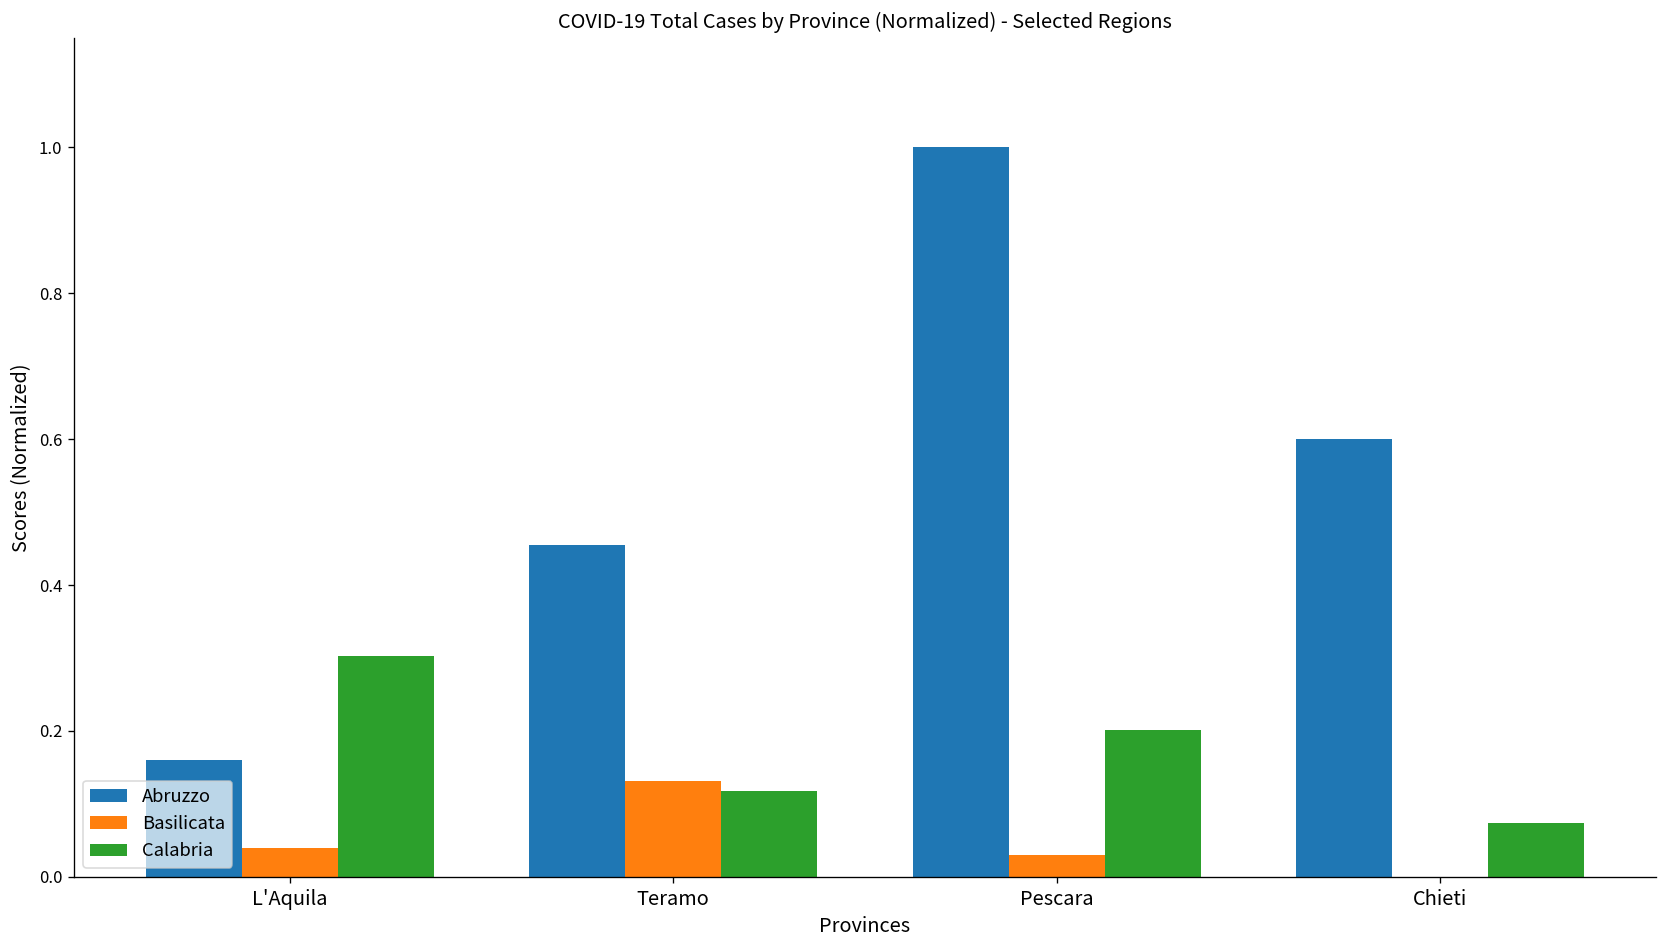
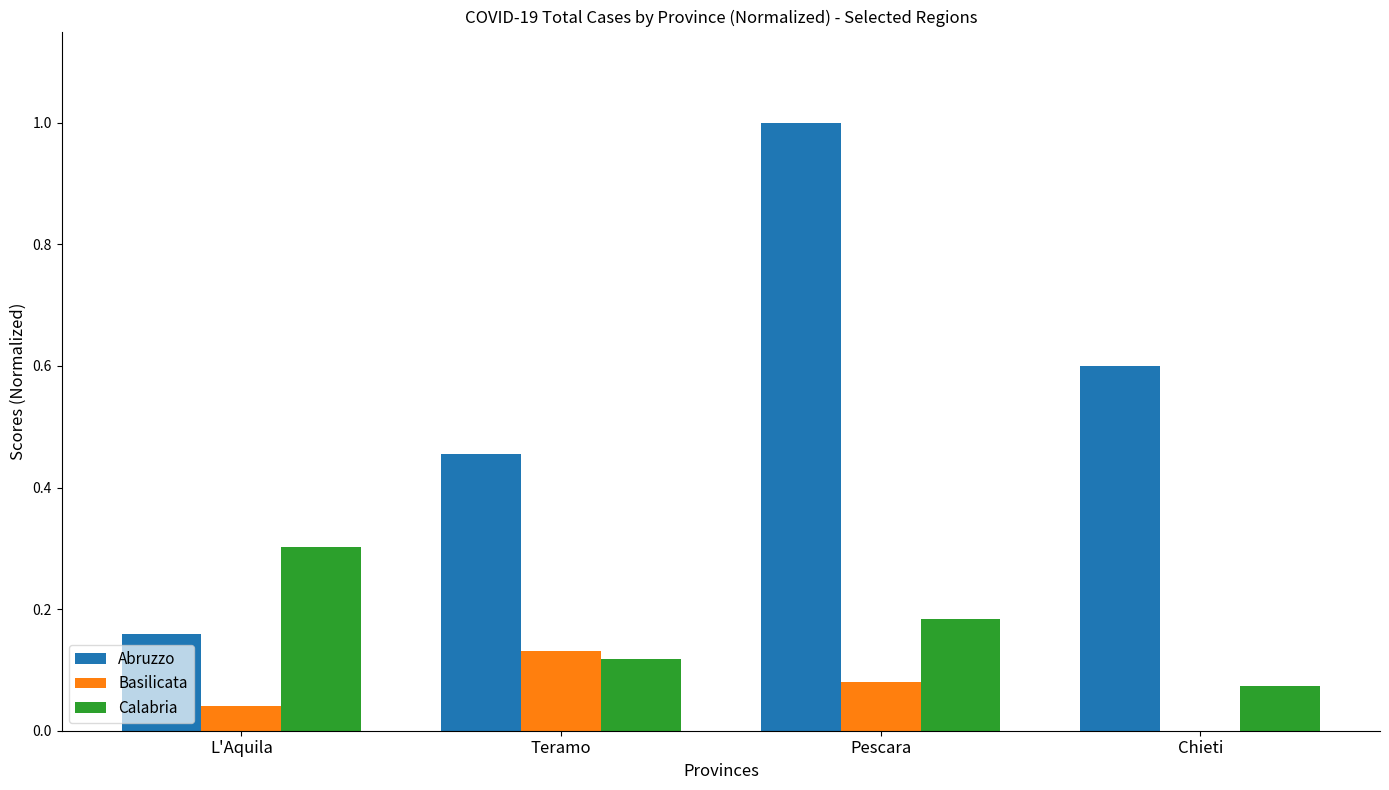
  {
    "Abruzzo": {
      "L'Aquila": 0.16,
      "Teramo": 0.45,
      "Pescara": 1.00,
      "Chieti": 0.60
    },
    "Basilicata": {
      "L'Aquila": 0.04,
      "Teramo": 0.13,
-     "Pescara": 0.03,
+     "Pescara": 0.08,
      "Chieti": 0.00
    },
    "Calabria": {
      "L'Aquila": 0.30,
      "Teramo": 0.12,
-     "Pescara": 0.20,
+     "Pescara": 0.18,
      "Chieti": 0.07
    }
  }
